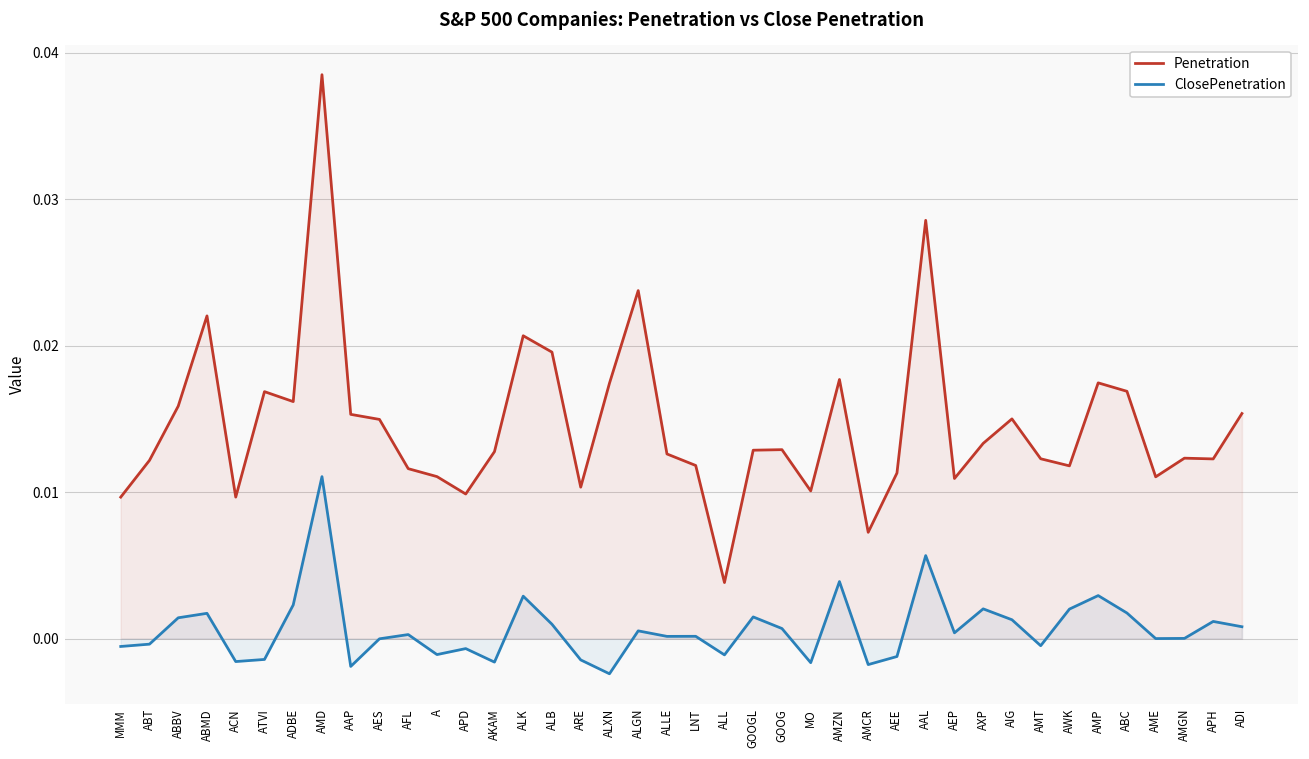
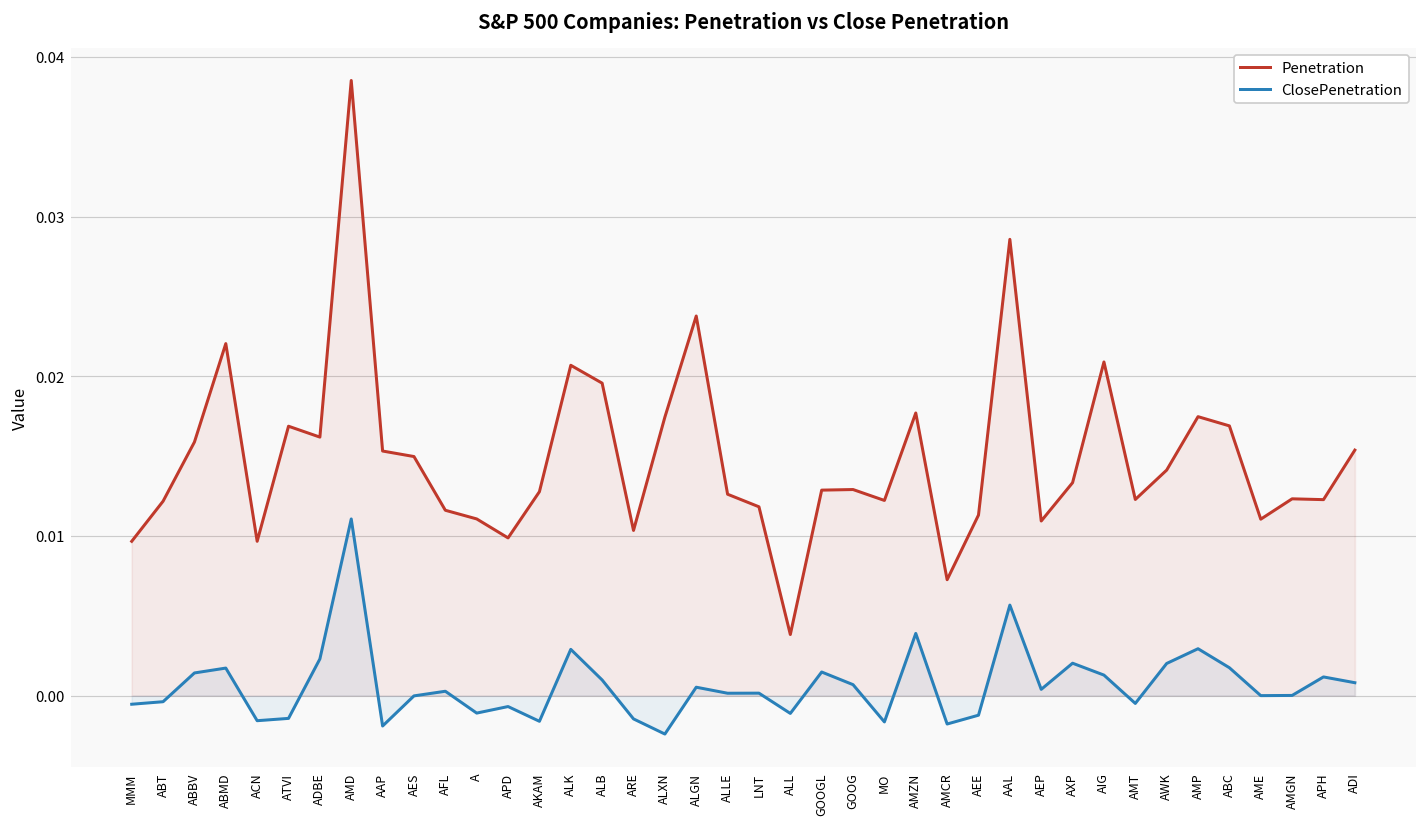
  {
    "Penetration": {
      "MMM": 0.0097,
      "ABT": 0.0122,
      "ABBV": 0.0159,
      "ABMD": 0.0220,
      "ACN": 0.0097,
      "ATVI": 0.0169,
      "ADBE": 0.0162,
      "AMD": 0.0385,
      "AAP": 0.0153,
      "AES": 0.0150,
      "AFL": 0.0116,
      "A": 0.0111,
      "APD": 0.0099,
      "AKAM": 0.0128,
      "ALK": 0.0207,
      "ALB": 0.0196,
      "ARE": 0.0103,
      "ALXN": 0.0174,
      "ALGN": 0.0238,
      "ALLE": 0.0126,
      "LNT": 0.0118,
      "ALL": 0.0038,
      "GOOGL": 0.0129,
      "GOOG": 0.0129,
-     "MO": 0.0101,
+     "MO": 0.0122,
      "AMZN": 0.0177,
      "AMCR": 0.0073,
      "AEE": 0.0113,
      "AAL": 0.0286,
      "AEP": 0.0109,
      "AXP": 0.0133,
-     "AIG": 0.0150,
+     "AIG": 0.0209,
      "AMT": 0.0123,
-     "AWK": 0.0118,
+     "AWK": 0.0141,
      "AMP": 0.0175,
      "ABC": 0.0169,
      "AME": 0.0111,
      "AMGN": 0.0123,
      "APH": 0.0123,
      "ADI": 0.0154
    }
  }
